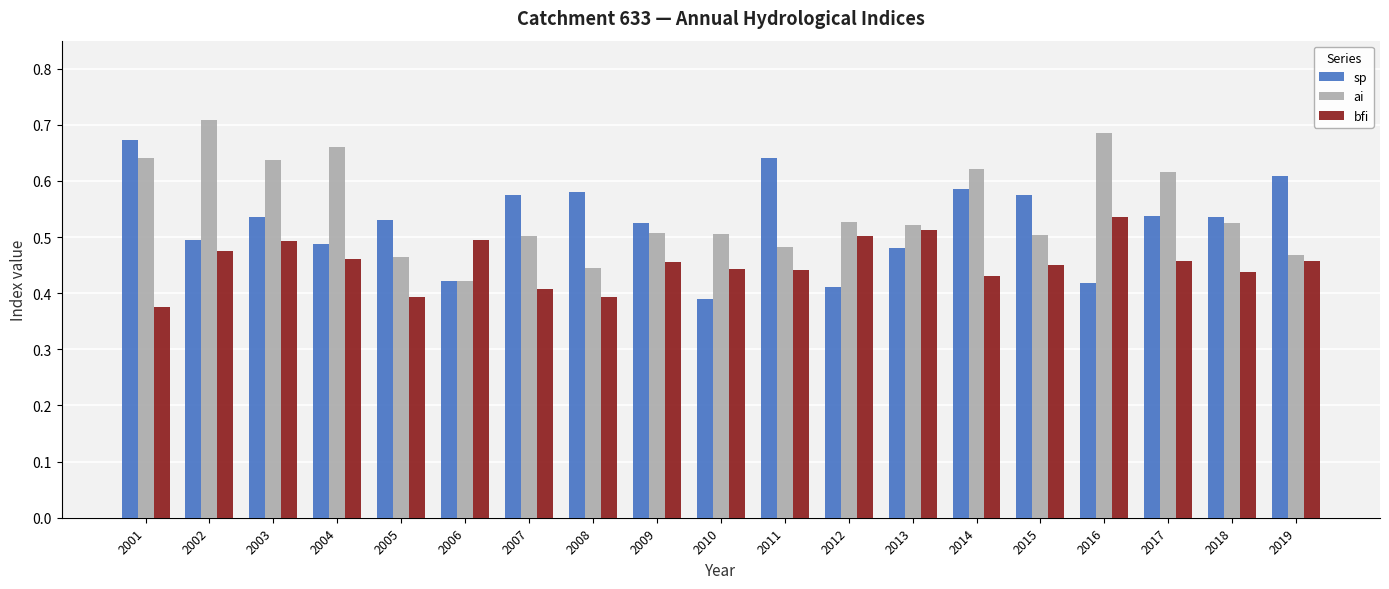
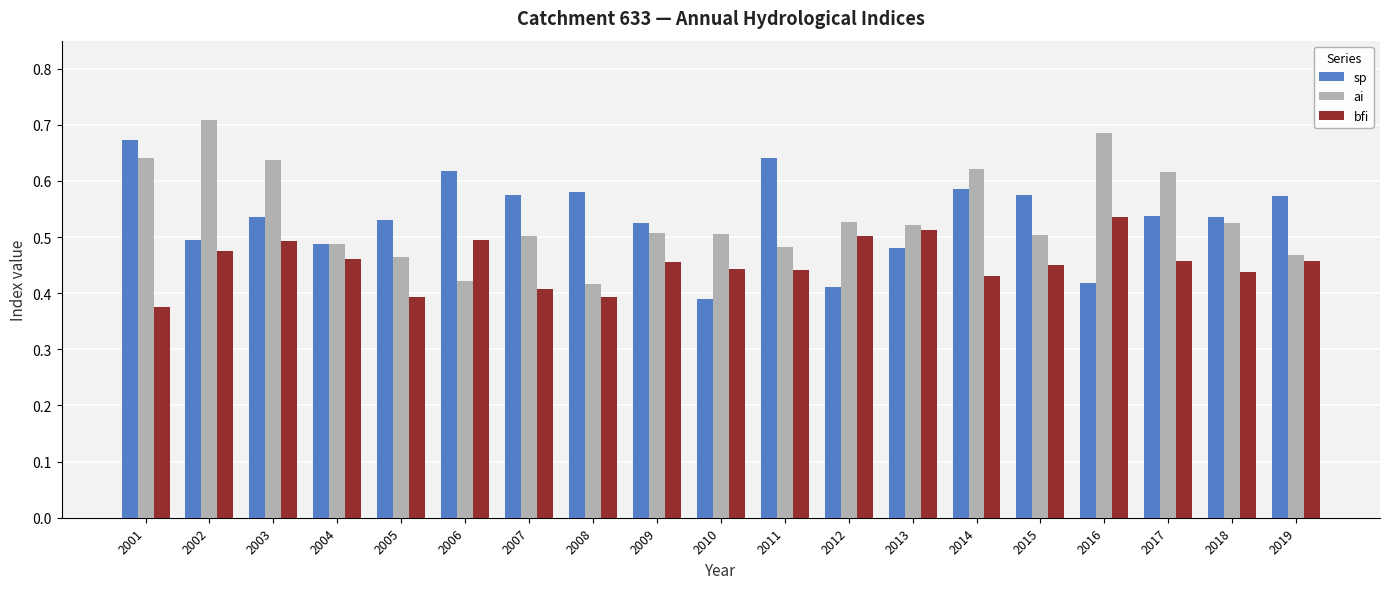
  {
    "sp": {
      "2001": 0.67,
      "2002": 0.50,
      "2003": 0.54,
      "2004": 0.49,
      "2005": 0.53,
-     "2006": 0.42,
+     "2006": 0.62,
      "2007": 0.58,
      "2008": 0.58,
      "2009": 0.53,
      "2010": 0.39,
      "2011": 0.64,
      "2012": 0.41,
      "2013": 0.48,
      "2014": 0.59,
      "2015": 0.58,
      "2016": 0.42,
      "2017": 0.54,
      "2018": 0.54,
-     "2019": 0.61
+     "2019": 0.57
    },
    "ai": {
      "2001": 0.64,
      "2002": 0.71,
      "2003": 0.64,
-     "2004": 0.66,
+     "2004": 0.49,
      "2005": 0.46,
      "2006": 0.42,
      "2007": 0.50,
-     "2008": 0.45,
+     "2008": 0.42,
      "2009": 0.51,
      "2010": 0.51,
      "2011": 0.48,
      "2012": 0.53,
      "2013": 0.52,
      "2014": 0.62,
      "2015": 0.50,
      "2016": 0.69,
      "2017": 0.62,
      "2018": 0.53,
      "2019": 0.47
    },
    "bfi": {
      "2001": 0.38,
      "2002": 0.48,
      "2003": 0.49,
      "2004": 0.46,
      "2005": 0.39,
      "2006": 0.50,
      "2007": 0.41,
      "2008": 0.39,
      "2009": 0.46,
      "2010": 0.44,
      "2011": 0.44,
      "2012": 0.50,
      "2013": 0.51,
      "2014": 0.43,
      "2015": 0.45,
      "2016": 0.54,
      "2017": 0.46,
      "2018": 0.44,
      "2019": 0.46
    }
  }
